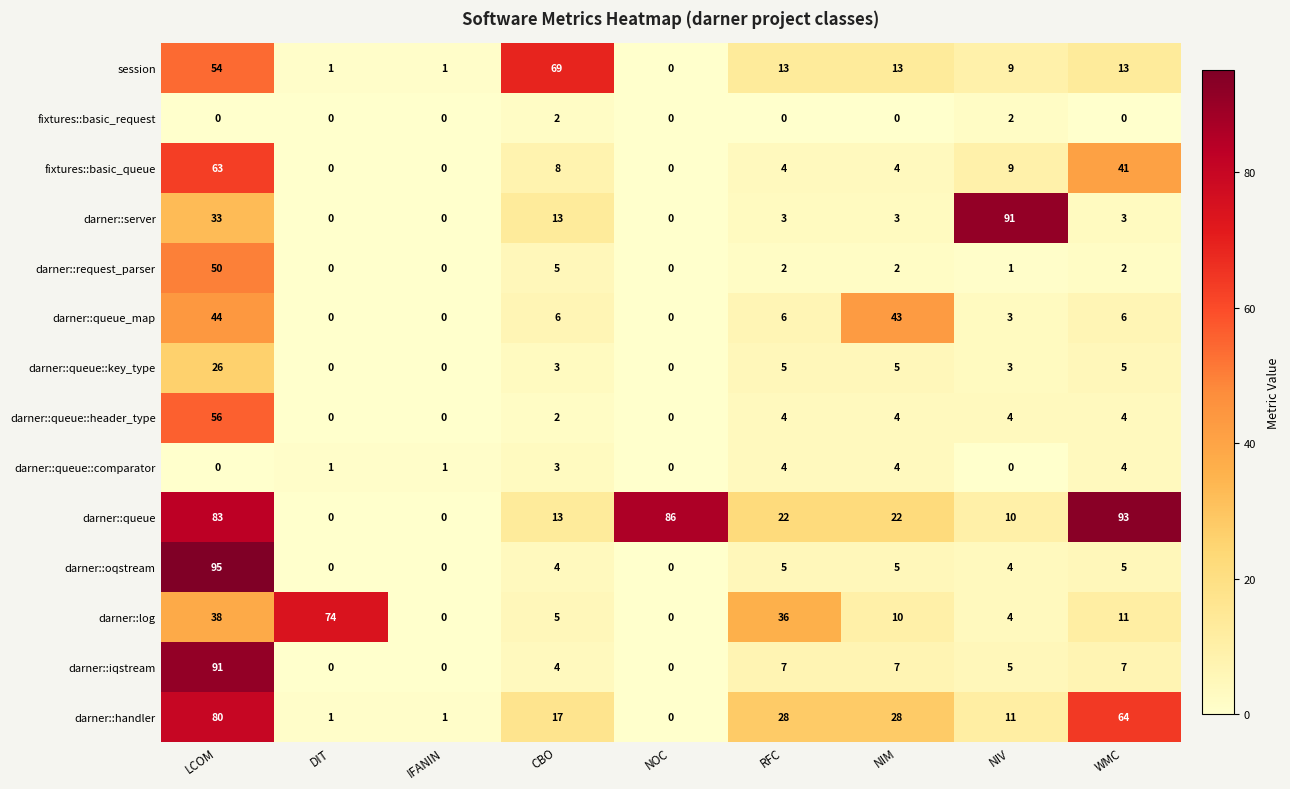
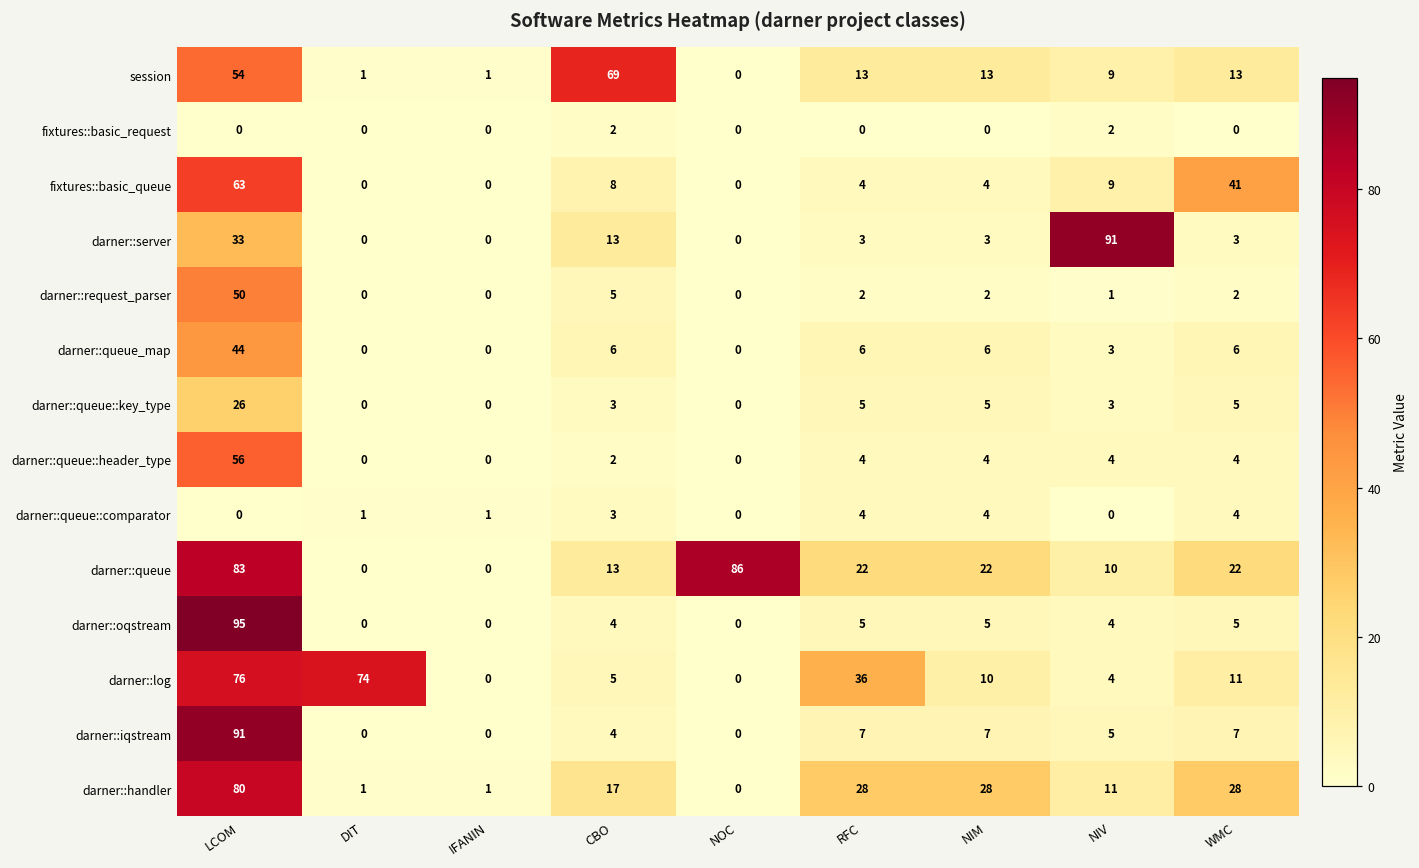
  {
    "session": {
      "LCOM": 54,
      "DIT": 1,
      "IFANIN": 1,
      "CBO": 69,
      "NOC": 0,
      "RFC": 13,
      "NIM": 13,
      "NIV": 9,
      "WMC": 13
    },
    "fixtures::basic_request": {
      "LCOM": 0,
      "DIT": 0,
      "IFANIN": 0,
      "CBO": 2,
      "NOC": 0,
      "RFC": 0,
      "NIM": 0,
      "NIV": 2,
      "WMC": 0
    },
    "fixtures::basic_queue": {
      "LCOM": 63,
      "DIT": 0,
      "IFANIN": 0,
      "CBO": 8,
      "NOC": 0,
      "RFC": 4,
      "NIM": 4,
      "NIV": 9,
      "WMC": 41
    },
    "darner::server": {
      "LCOM": 33,
      "DIT": 0,
      "IFANIN": 0,
      "CBO": 13,
      "NOC": 0,
      "RFC": 3,
      "NIM": 3,
      "NIV": 91,
      "WMC": 3
    },
    "darner::request_parser": {
      "LCOM": 50,
      "DIT": 0,
      "IFANIN": 0,
      "CBO": 5,
      "NOC": 0,
      "RFC": 2,
      "NIM": 2,
      "NIV": 1,
      "WMC": 2
    },
    "darner::queue_map": {
      "LCOM": 44,
      "DIT": 0,
      "IFANIN": 0,
      "CBO": 6,
      "NOC": 0,
      "RFC": 6,
-     "NIM": 43,
+     "NIM": 6,
      "NIV": 3,
      "WMC": 6
    },
    "darner::queue::key_type": {
      "LCOM": 26,
      "DIT": 0,
      "IFANIN": 0,
      "CBO": 3,
      "NOC": 0,
      "RFC": 5,
      "NIM": 5,
      "NIV": 3,
      "WMC": 5
    },
    "darner::queue::header_type": {
      "LCOM": 56,
      "DIT": 0,
      "IFANIN": 0,
      "CBO": 2,
      "NOC": 0,
      "RFC": 4,
      "NIM": 4,
      "NIV": 4,
      "WMC": 4
    },
    "darner::queue::comparator": {
      "LCOM": 0,
      "DIT": 1,
      "IFANIN": 1,
      "CBO": 3,
      "NOC": 0,
      "RFC": 4,
      "NIM": 4,
      "NIV": 0,
      "WMC": 4
    },
    "darner::queue": {
      "LCOM": 83,
      "DIT": 0,
      "IFANIN": 0,
      "CBO": 13,
      "NOC": 86,
      "RFC": 22,
      "NIM": 22,
      "NIV": 10,
-     "WMC": 93
+     "WMC": 22
    },
    "darner::oqstream": {
      "LCOM": 95,
      "DIT": 0,
      "IFANIN": 0,
      "CBO": 4,
      "NOC": 0,
      "RFC": 5,
      "NIM": 5,
      "NIV": 4,
      "WMC": 5
    },
    "darner::log": {
-     "LCOM": 38,
+     "LCOM": 76,
      "DIT": 74,
      "IFANIN": 0,
      "CBO": 5,
      "NOC": 0,
      "RFC": 36,
      "NIM": 10,
      "NIV": 4,
      "WMC": 11
    },
    "darner::iqstream": {
      "LCOM": 91,
      "DIT": 0,
      "IFANIN": 0,
      "CBO": 4,
      "NOC": 0,
      "RFC": 7,
      "NIM": 7,
      "NIV": 5,
      "WMC": 7
    },
    "darner::handler": {
      "LCOM": 80,
      "DIT": 1,
      "IFANIN": 1,
      "CBO": 17,
      "NOC": 0,
      "RFC": 28,
      "NIM": 28,
      "NIV": 11,
-     "WMC": 64
+     "WMC": 28
    }
  }
